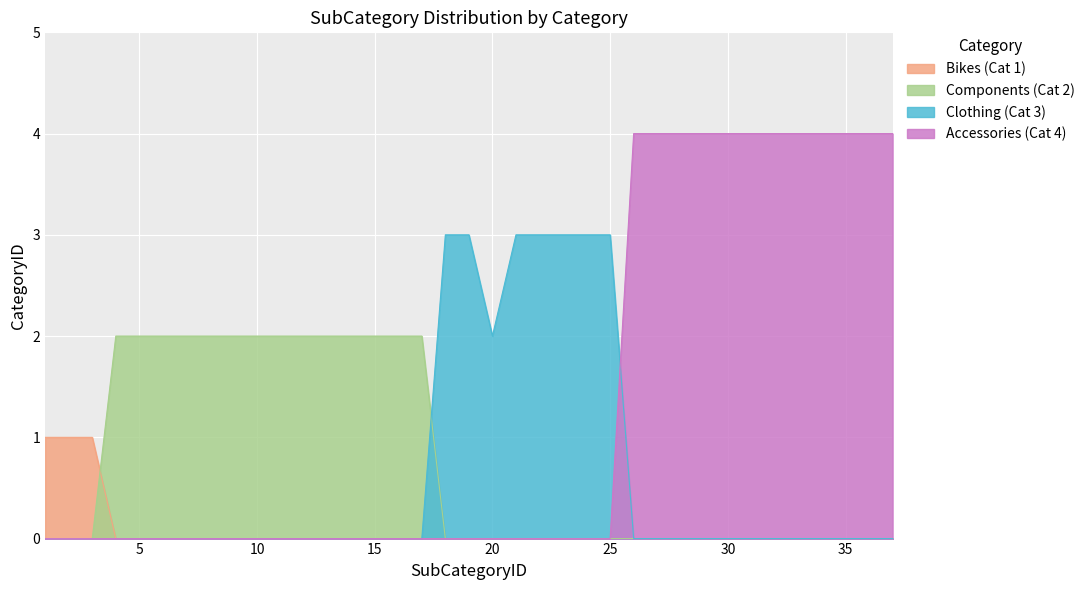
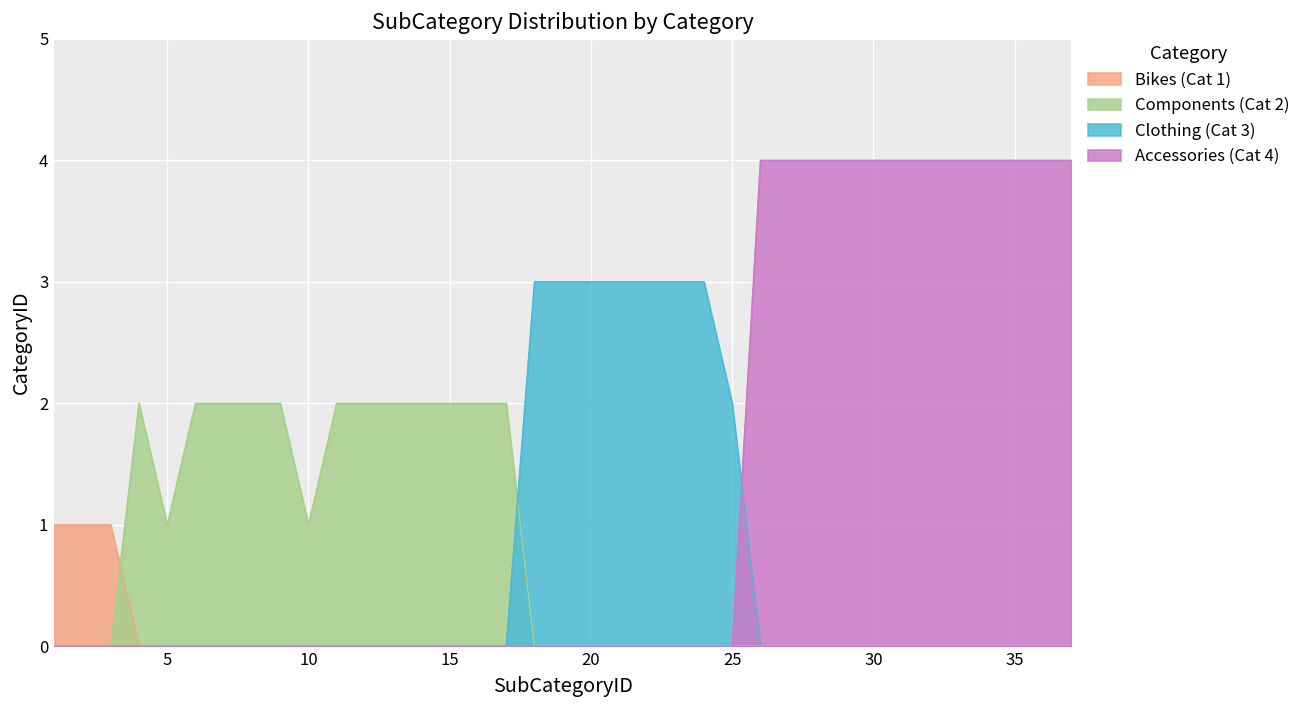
  {
    "Components (Cat 2)": {
-     "5": 2,
-     "10": 2,
+     "5": 1,
+     "10": 1,
      "15": 2
    },
    "Clothing (Cat 3)": {
-     "20": 2,
-     "25": 3
+     "20": 3,
+     "25": 2
    },
    "Accessories (Cat 4)": {
      "30": 4,
      "35": 4
    }
  }
